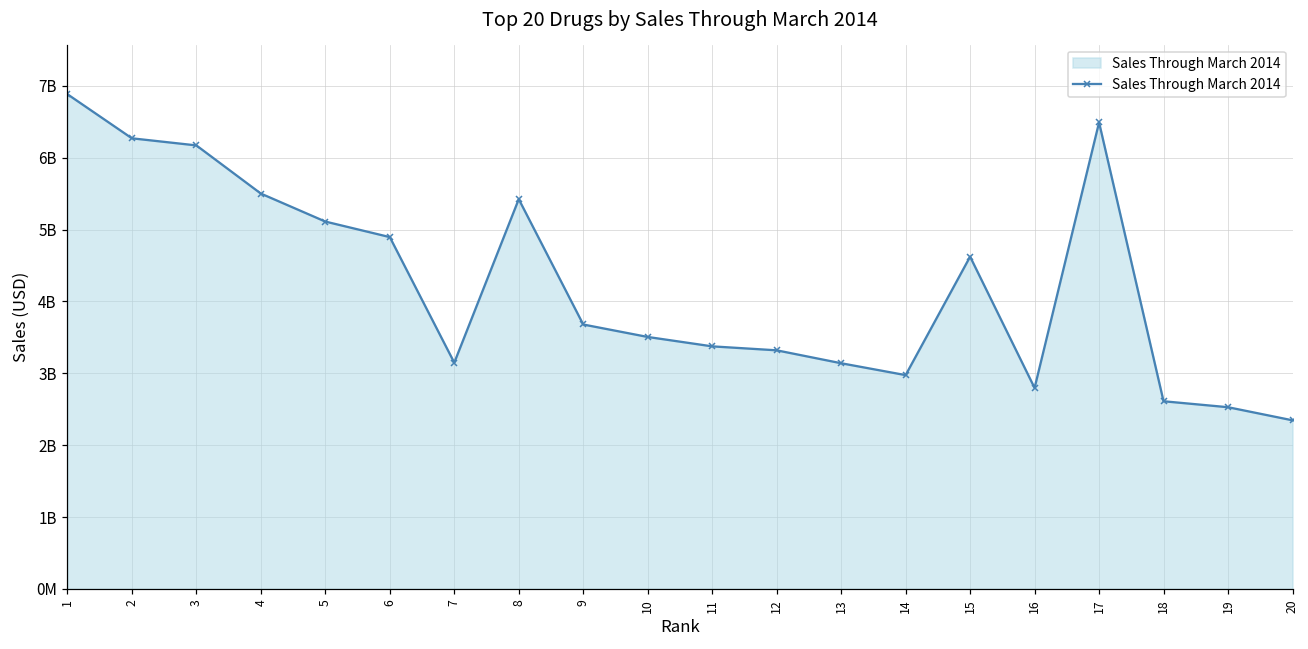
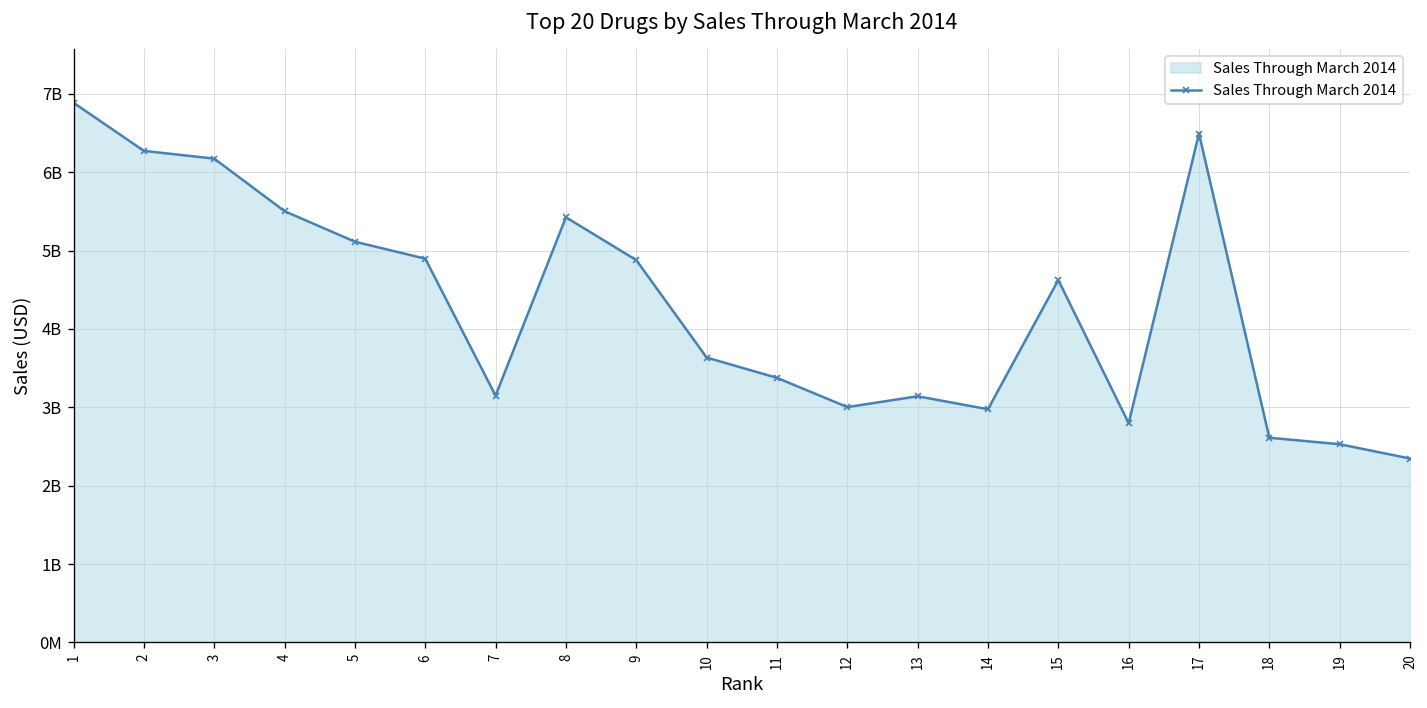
  {
    "1": 6900000000,
    "2": 6300000000,
    "3": 6200000000,
    "4": 5500000000,
    "5": 5100000000,
    "6": 4900000000,
    "7": 3100000000,
    "8": 5400000000,
-   "9": 3700000000,
-   "10": 3500000000,
+   "9": 4900000000,
+   "10": 3600000000,
    "11": 3400000000,
-   "12": 3300000000,
+   "12": 3000000000,
    "13": 3100000000,
    "14": 3000000000,
    "15": 4600000000,
    "16": 2800000000,
    "17": 6500000000,
    "18": 2600000000,
    "19": 2500000000,
    "20": 2300000000
  }
